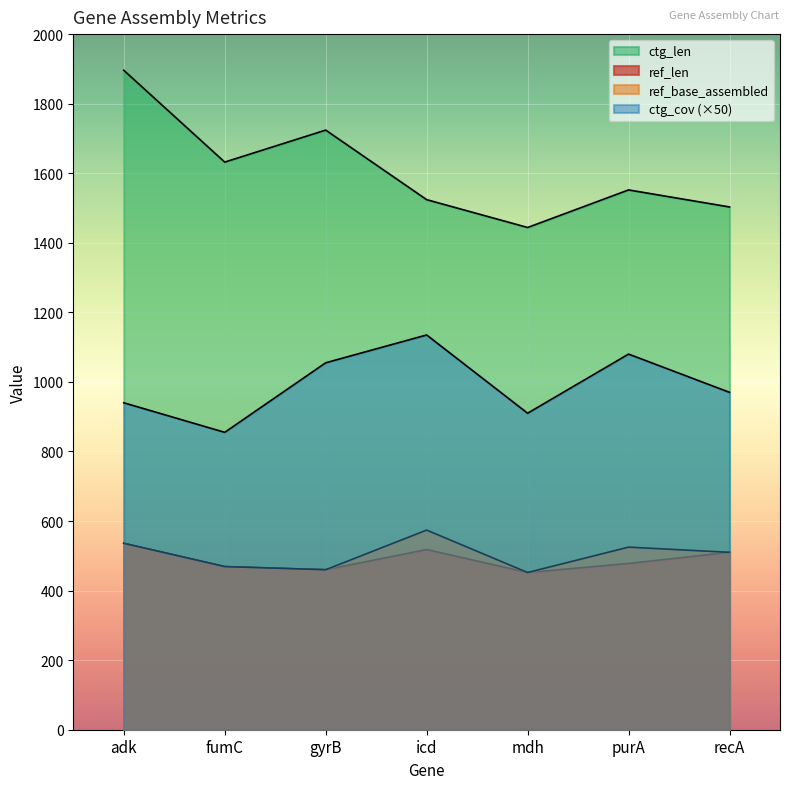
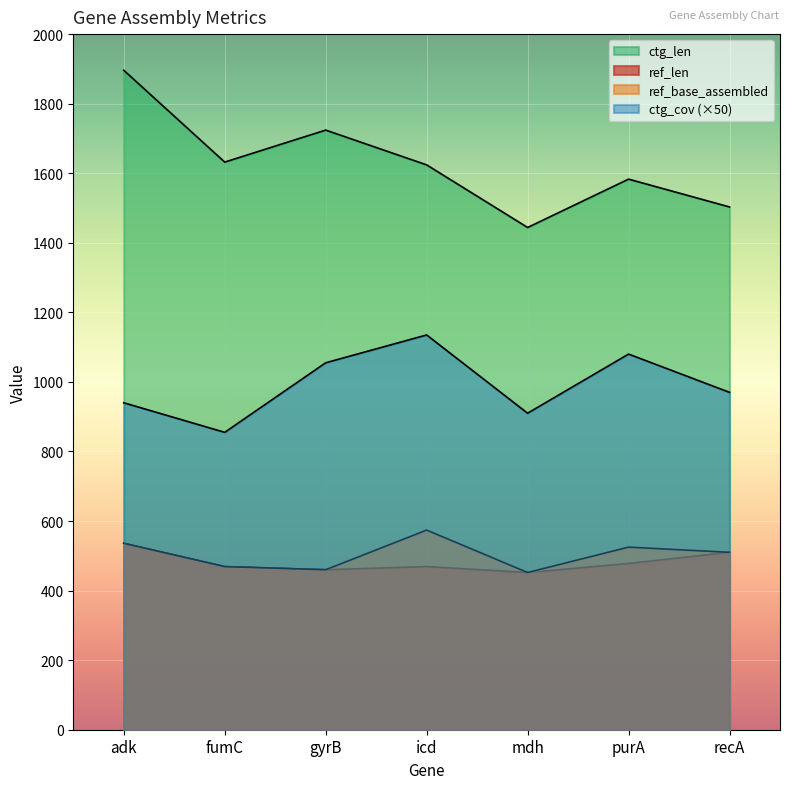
  {
    "ctg_len": {
      "adk": 1900,
      "fumC": 1630,
      "gyrB": 1720,
-     "icd": 1520,
+     "icd": 1620,
      "mdh": 1440,
-     "purA": 1550,
+     "purA": 1580,
      "recA": 1500
    },
    "ref_len": {
-     "icd": 520,
+     "icd": 470,
      "purA": 480
    },
    "ref_base_assembled": {
      "icd": 570,
      "purA": 530
    },
    "ctg_cov (×50)": {
      "adk": 940,
      "fumC": 860,
      "gyrB": 1060,
      "icd": 1140,
      "mdh": 910,
      "purA": 1080,
      "recA": 970
    }
  }
